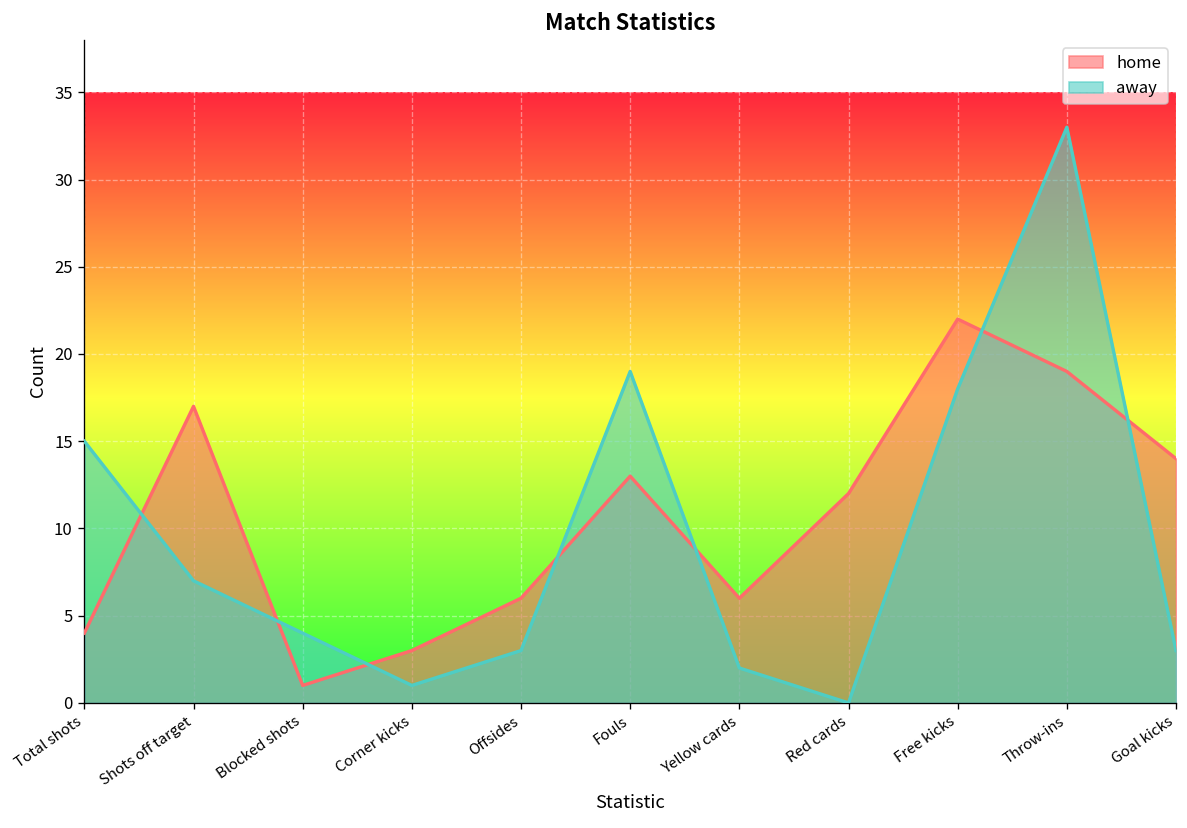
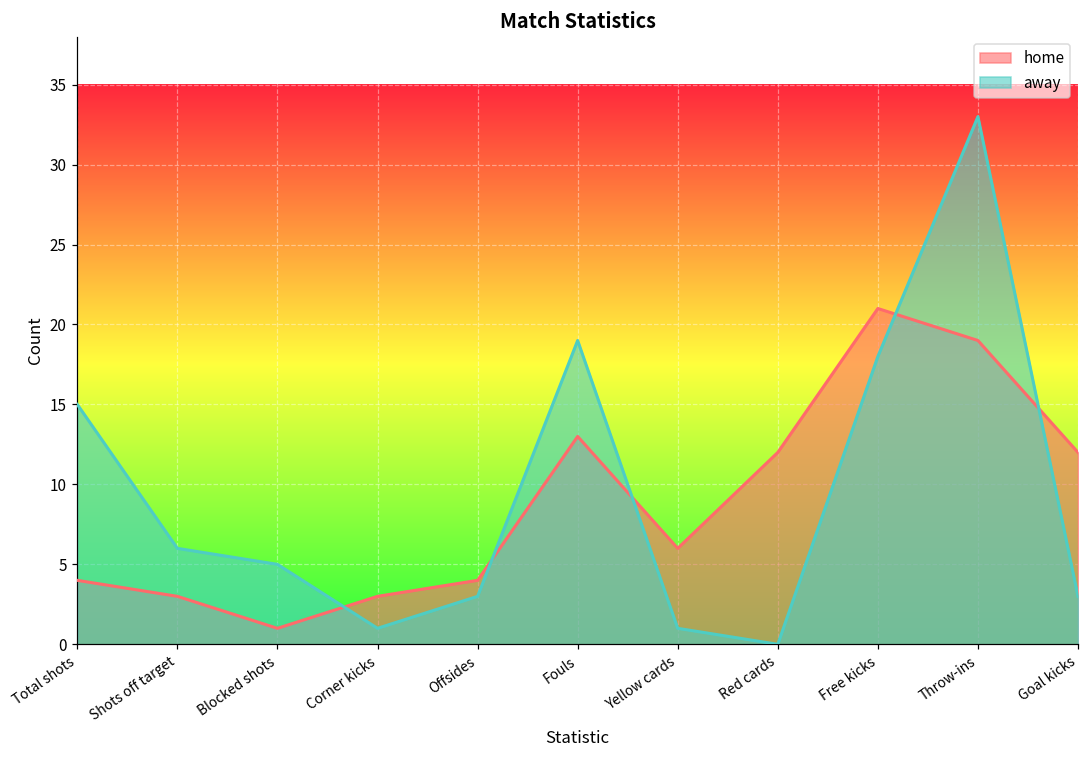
  {
    "home": {
      "Total shots": 4,
-     "Shots off target": 17,
+     "Shots off target": 3,
      "Blocked shots": 1,
      "Corner kicks": 3,
-     "Offsides": 6,
+     "Offsides": 4,
      "Fouls": 13,
      "Yellow cards": 6,
      "Red cards": 12,
-     "Free kicks": 22,
+     "Free kicks": 21,
      "Throw-ins": 19,
-     "Goal kicks": 14
+     "Goal kicks": 12
    },
    "away": {
      "Total shots": 15,
-     "Shots off target": 7,
-     "Blocked shots": 4,
+     "Shots off target": 6,
+     "Blocked shots": 5,
      "Corner kicks": 1,
      "Offsides": 3,
      "Fouls": 19,
-     "Yellow cards": 2,
+     "Yellow cards": 1,
      "Red cards": 0,
      "Free kicks": 18,
      "Throw-ins": 33,
      "Goal kicks": 3
    }
  }
